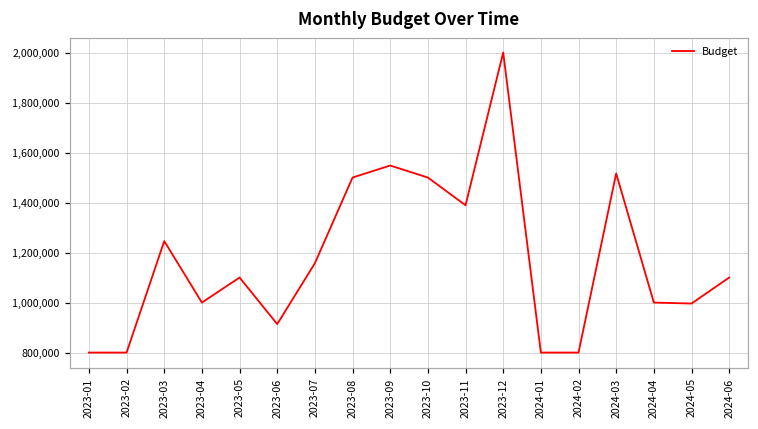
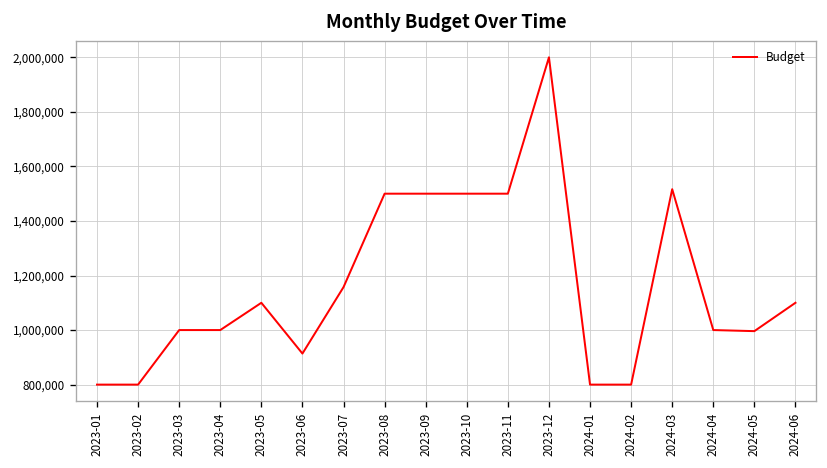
  {
    "2023-01": "800,000",
    "2023-02": "800,000",
-   "2023-03": "1,250,000",
+   "2023-03": "1,000,000",
    "2023-04": "1,000,000",
    "2023-05": "1,100,000",
    "2023-06": "910,000",
    "2023-07": "1,160,000",
    "2023-08": "1,500,000",
-   "2023-09": "1,550,000",
+   "2023-09": "1,500,000",
    "2023-10": "1,500,000",
-   "2023-11": "1,390,000",
+   "2023-11": "1,500,000",
    "2023-12": "2,000,000",
    "2024-01": "800,000",
    "2024-02": "800,000",
    "2024-03": "1,520,000",
    "2024-04": "1,000,000",
    "2024-05": "1,000,000",
    "2024-06": "1,100,000"
  }
